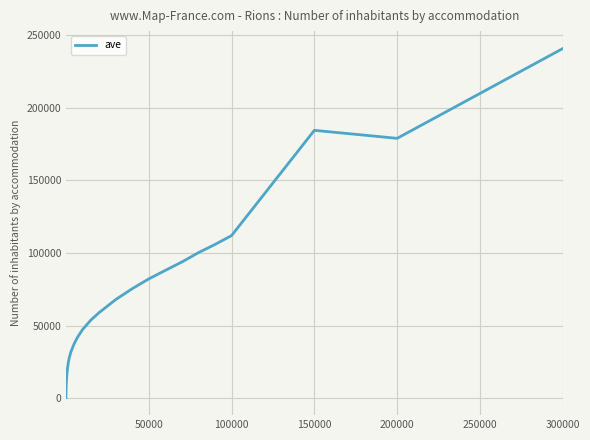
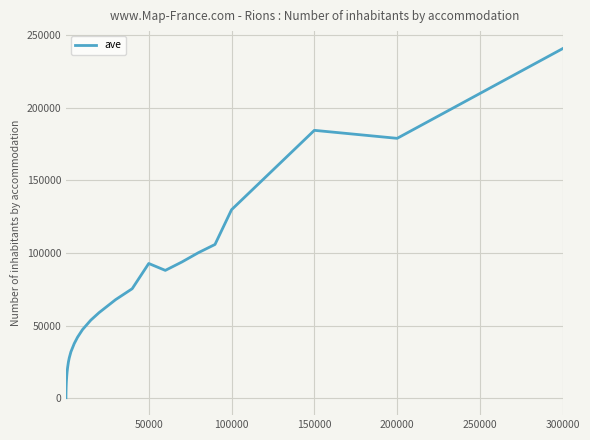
  {
-   "50000": 82000,
-   "100000": 112000,
+   "50000": 93000,
+   "100000": 130000,
    "150000": 184000,
    "200000": 179000,
    "300000": 241000
  }
